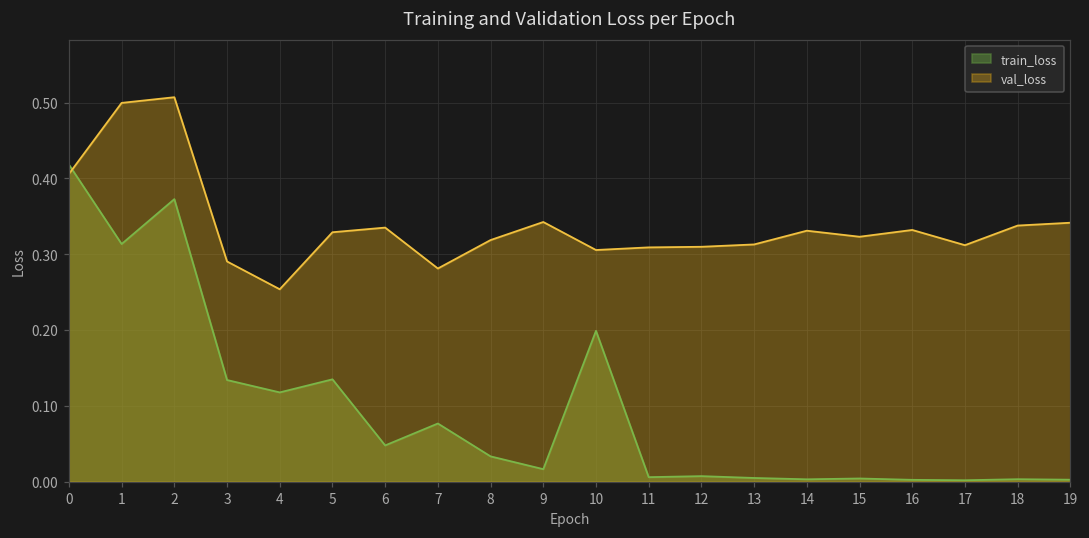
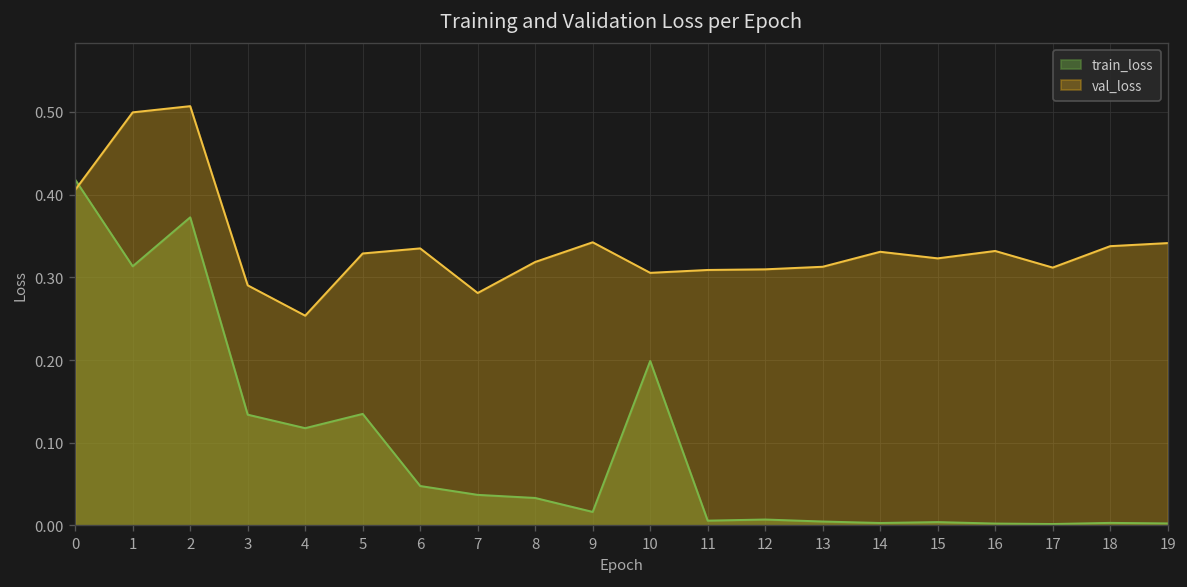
  {
    "train_loss": {
      "0": 0.42,
      "1": 0.31,
      "2": 0.37,
      "3": 0.13,
      "4": 0.12,
      "5": 0.13,
      "6": 0.05,
-     "7": 0.08,
+     "7": 0.04,
      "8": 0.03,
      "9": 0.02,
      "10": 0.20,
      "11": 0.01,
      "12": 0.01,
      "13": 0.00,
      "14": 0.00,
      "15": 0.00,
      "16": 0.00,
      "17": 0.00,
      "18": 0.00,
      "19": 0.00
    },
    "val_loss": {
      "0": 0.41,
      "1": 0.50,
      "2": 0.51,
      "3": 0.29,
      "4": 0.25,
      "5": 0.33,
      "6": 0.33,
      "7": 0.28,
      "8": 0.32,
      "9": 0.34,
      "10": 0.31,
      "11": 0.31,
      "12": 0.31,
      "13": 0.31,
      "14": 0.33,
      "15": 0.32,
      "16": 0.33,
      "17": 0.31,
      "18": 0.34,
      "19": 0.34
    }
  }
